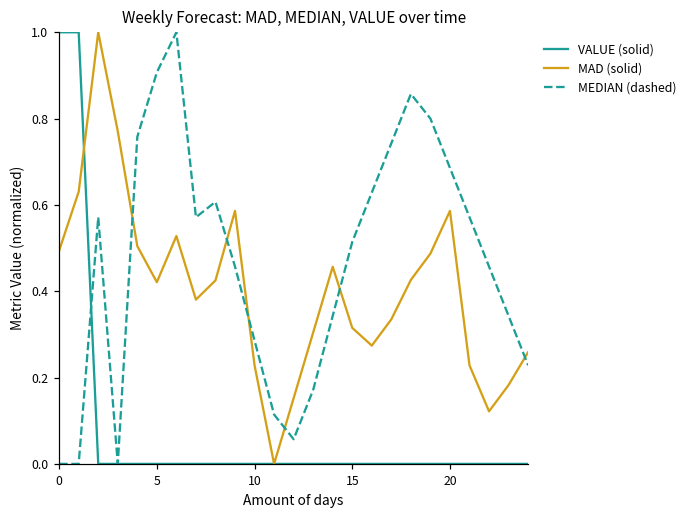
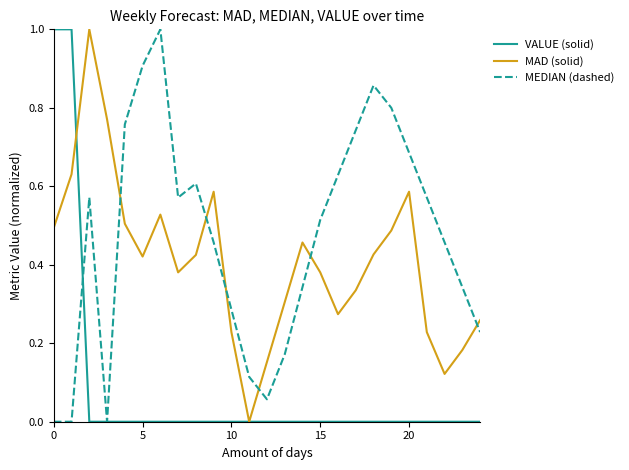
  {
    "MAD (solid)": {
      "0": 0.49,
      "5": 0.42,
      "10": 0.23,
-     "15": 0.32,
+     "15": 0.38,
      "20": 0.59
    }
  }
